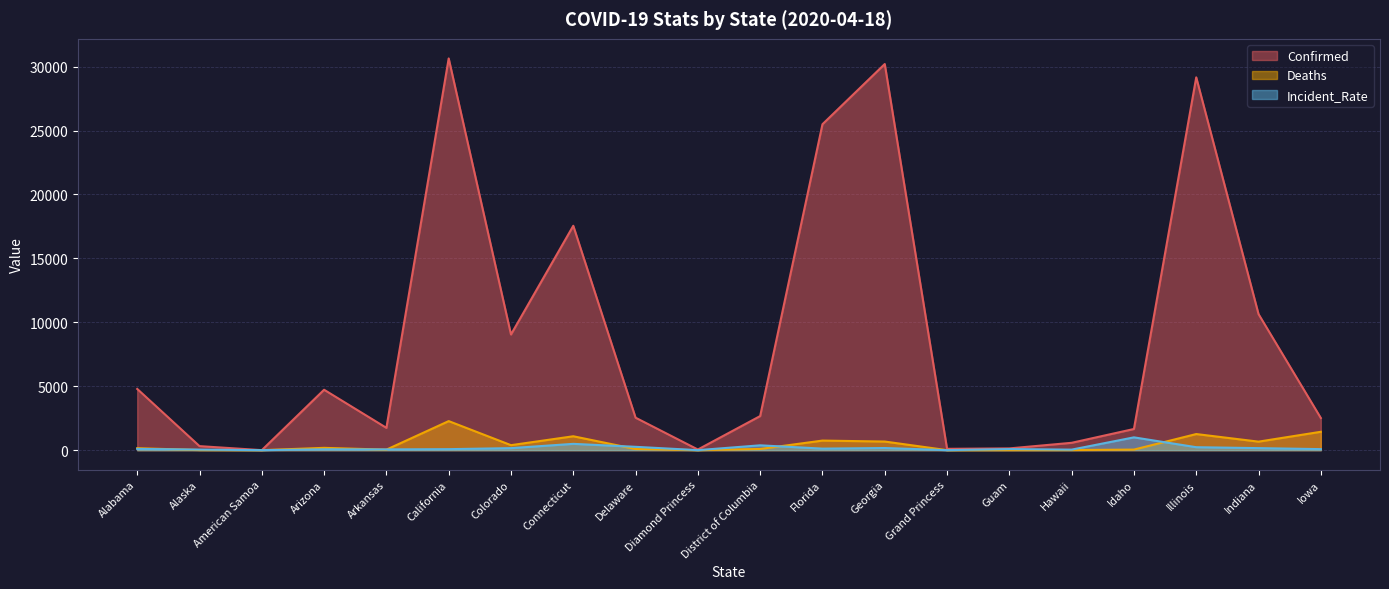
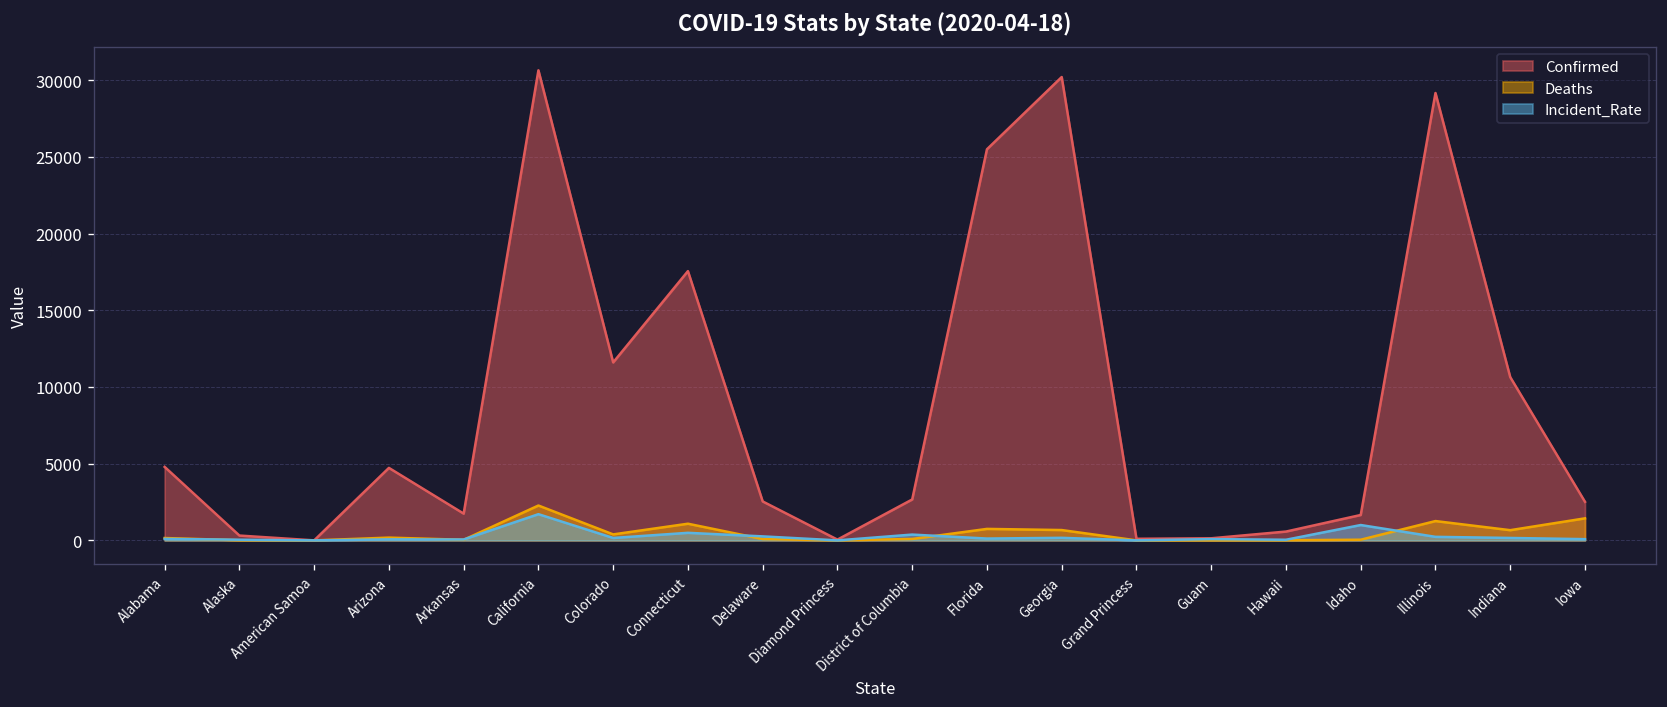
  {
    "Confirmed": {
      "Alabama": 4800,
      "Alaska": 300,
      "Arizona": 4700,
      "Arkansas": 1700,
      "California": 30600,
-     "Colorado": 9000,
+     "Colorado": 11600,
      "Connecticut": 17600,
      "Delaware": 2500,
      "District of Columbia": 2700,
      "Florida": 25500,
      "Georgia": 30200,
      "Hawaii": 600,
      "Idaho": 1700,
      "Illinois": 29200,
      "Indiana": 10600,
      "Iowa": 2500
    },
    "Deaths": {
      "California": 2300,
      "Colorado": 400,
      "Connecticut": 1100,
      "District of Columbia": 100,
      "Florida": 700,
      "Georgia": 700,
      "Idaho": 0,
      "Illinois": 1300,
      "Indiana": 700,
      "Iowa": 1400
    },
    "Incident_Rate": {
-     "California": 100,
+     "California": 1700,
      "Colorado": 200,
      "Connecticut": 500,
      "District of Columbia": 400,
      "Florida": 100,
      "Georgia": 200,
      "Idaho": 1000,
      "Illinois": 200,
      "Indiana": 200,
      "Iowa": 100
    }
  }
